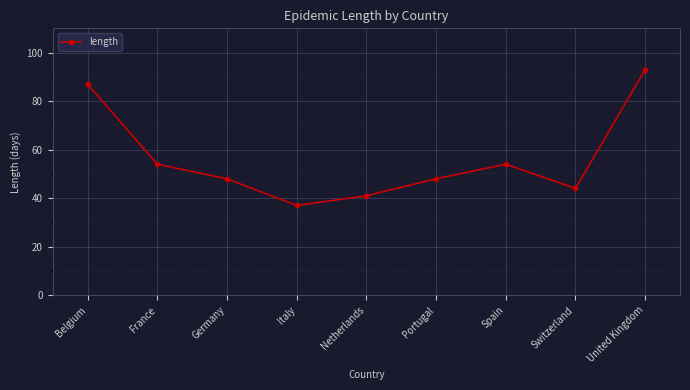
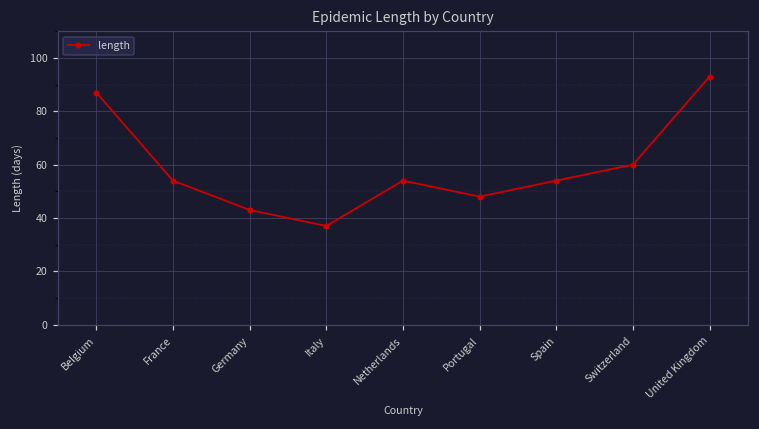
  {
    "Belgium": 87,
    "France": 54,
-   "Germany": 48,
+   "Germany": 43,
    "Italy": 37,
-   "Netherlands": 41,
+   "Netherlands": 54,
    "Portugal": 48,
    "Spain": 54,
-   "Switzerland": 44,
+   "Switzerland": 60,
    "United Kingdom": 93
  }
